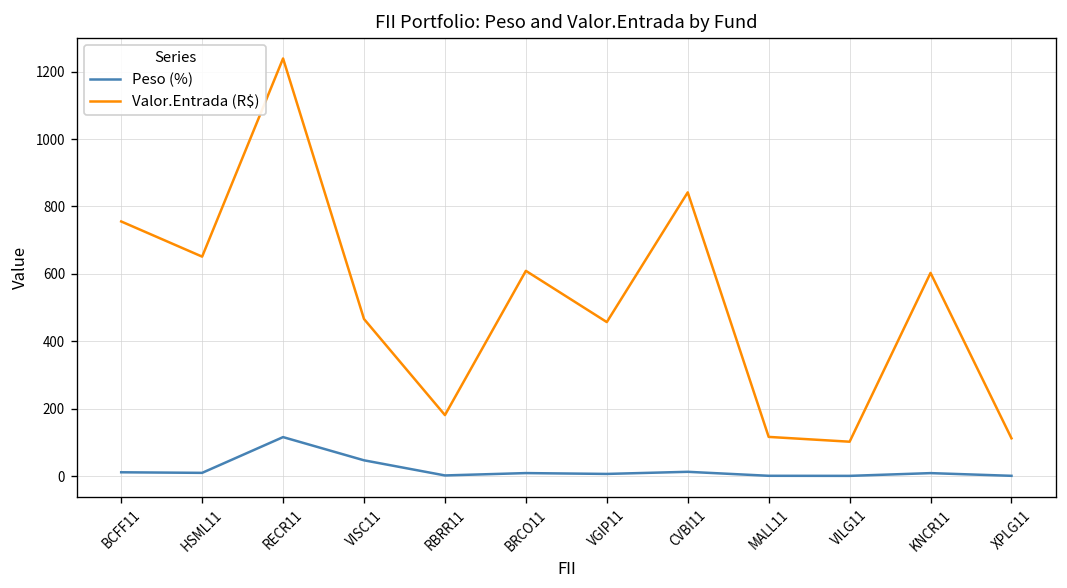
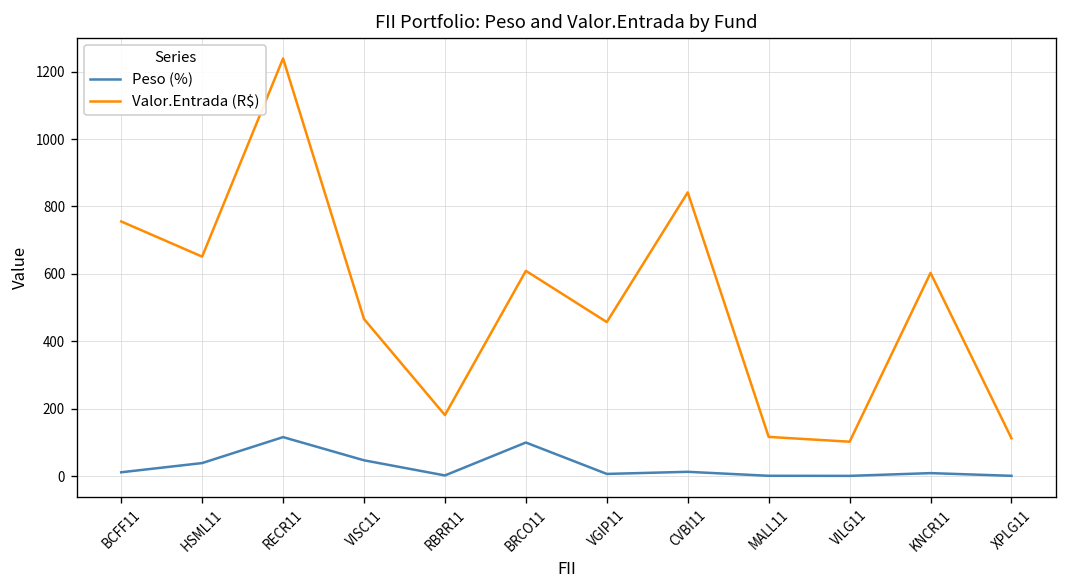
  {
    "Peso (%)": {
      "BCFF11": 10,
-     "HSML11": 10,
+     "HSML11": 40,
      "RECR11": 120,
      "VISC11": 50,
      "RBRR11": 0,
-     "BRCO11": 10,
+     "BRCO11": 100,
      "VGIP11": 10,
      "CVBI11": 10,
      "MALL11": 0,
      "VILG11": 0,
      "KNCR11": 10,
      "XPLG11": 0
    },
    "Valor.Entrada (R$)": {
      "BCFF11": 760,
      "HSML11": 650,
      "RECR11": 1240,
      "VISC11": 470,
      "RBRR11": 180,
      "BRCO11": 610,
      "VGIP11": 460,
      "CVBI11": 840,
      "MALL11": 120,
      "VILG11": 100,
      "KNCR11": 600,
      "XPLG11": 110
    }
  }
